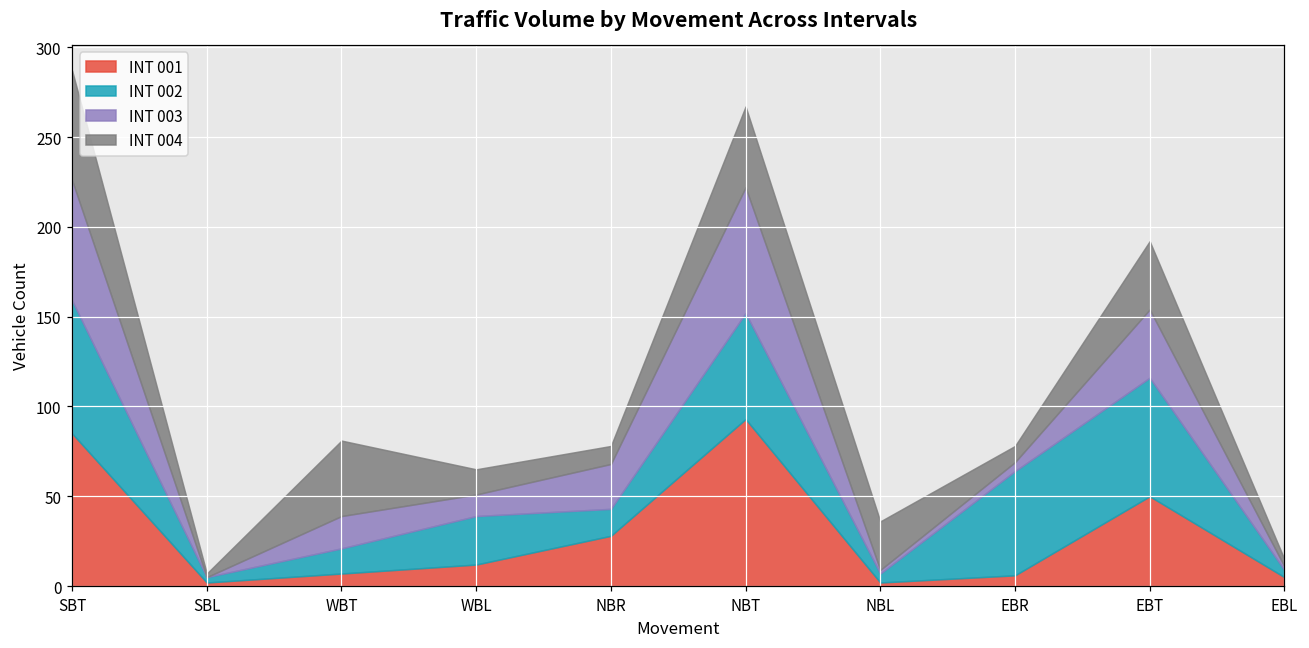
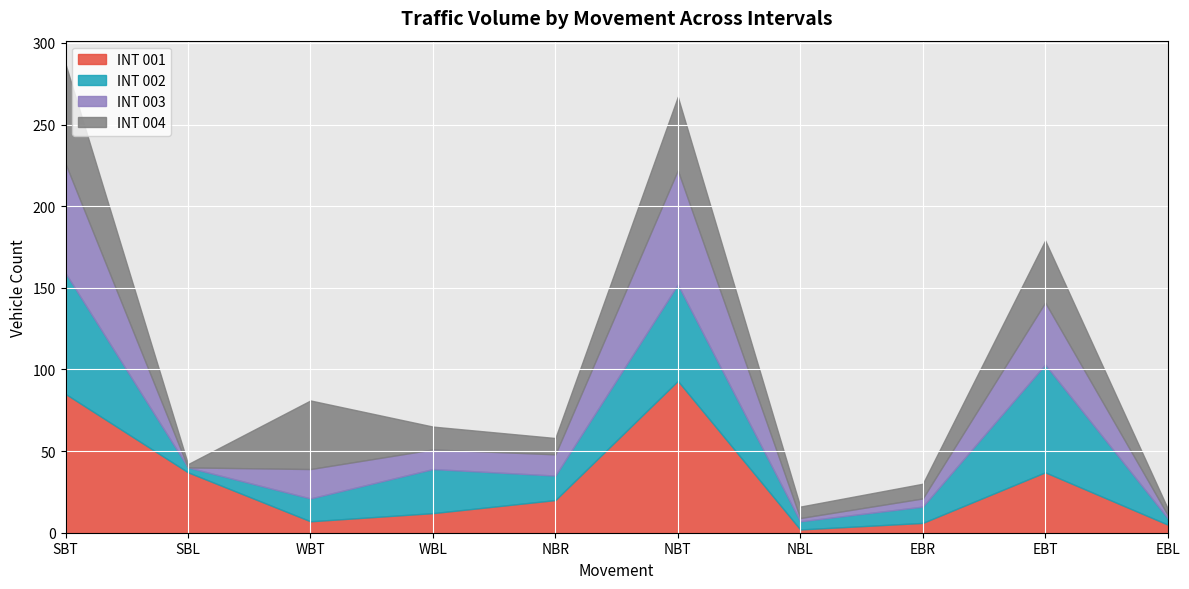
  {
    "INT 001": {
      "SBT": 85,
-     "SBL": 2,
+     "SBL": 37,
      "WBT": 7,
      "WBL": 12,
-     "NBR": 28,
+     "NBR": 20,
      "NBT": 93,
      "NBL": 2,
      "EBR": 6,
-     "EBT": 50,
+     "EBT": 37,
      "EBL": 5
    },
    "INT 002": {
      "SBT": 74,
      "WBT": 14,
      "WBL": 27,
      "NBR": 15,
      "NBT": 59,
      "NBL": 5,
-     "EBR": 58,
+     "EBR": 10,
      "EBT": 66,
      "EBL": 4
    },
    "INT 003": {
      "SBT": 67,
      "WBT": 18,
      "WBL": 12,
-     "NBR": 25,
+     "NBR": 13,
      "NBT": 70,
      "NBL": 2,
      "EBR": 5,
      "EBT": 38,
      "EBL": 2
    },
    "INT 004": {
      "SBT": 61,
      "SBL": 2,
      "WBT": 42,
      "WBL": 14,
      "NBR": 10,
      "NBT": 45,
-     "NBL": 27,
+     "NBL": 7,
      "EBR": 9,
      "EBT": 38,
      "EBL": 4
    }
  }
